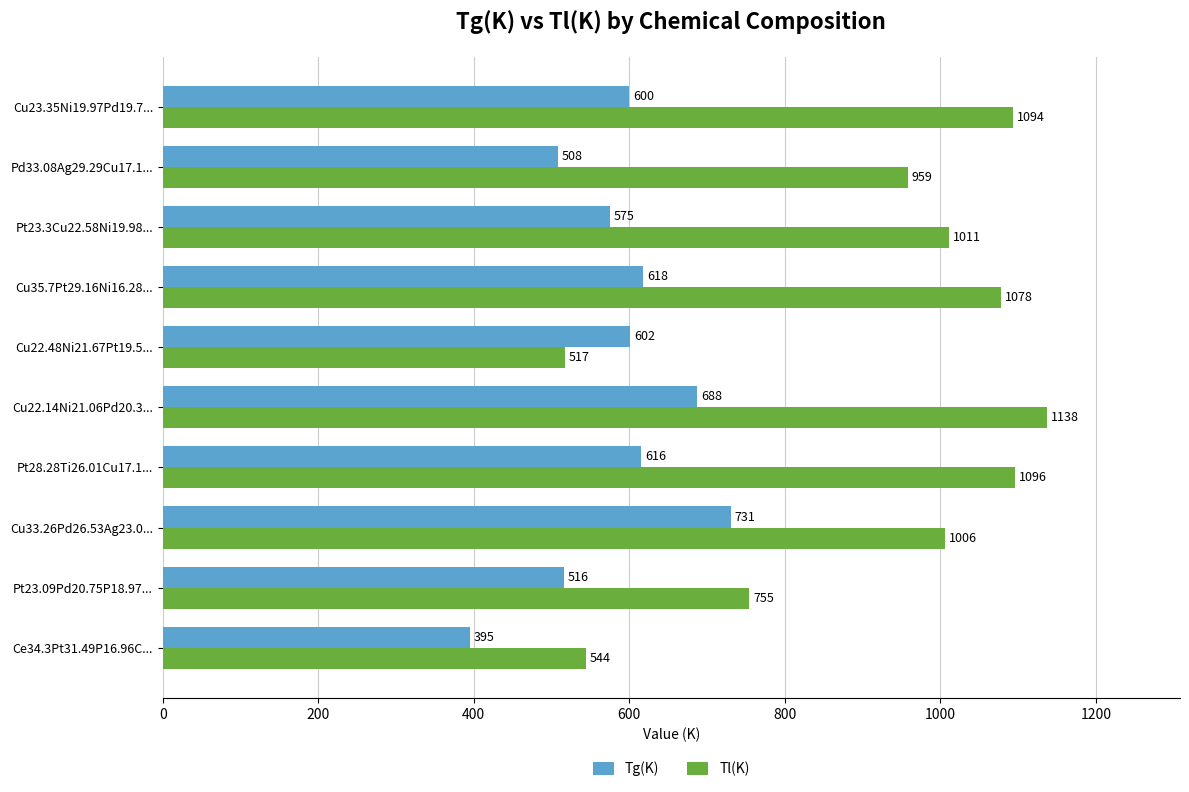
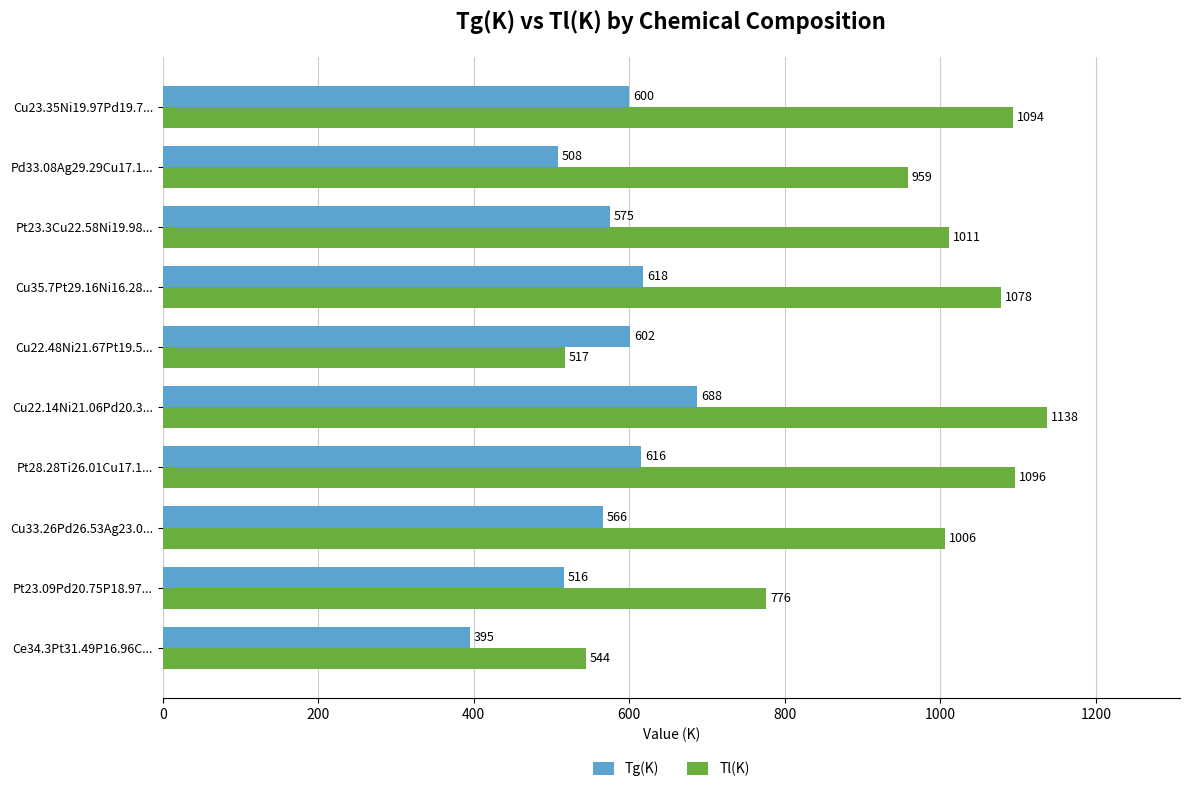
  {
    "Tg(K)": {
      "Cu23.35Ni19.97Pd19.7...": 600,
      "Pd33.08Ag29.29Cu17.1...": 508,
      "Pt23.3Cu22.58Ni19.98...": 575,
      "Cu35.7Pt29.16Ni16.28...": 618,
      "Cu22.48Ni21.67Pt19.5...": 602,
      "Cu22.14Ni21.06Pd20.3...": 688,
      "Pt28.28Ti26.01Cu17.1...": 616,
-     "Cu33.26Pd26.53Ag23.0...": 731,
+     "Cu33.26Pd26.53Ag23.0...": 566,
      "Pt23.09Pd20.75P18.97...": 516,
      "Ce34.3Pt31.49P16.96C...": 395
    },
    "Tl(K)": {
      "Cu23.35Ni19.97Pd19.7...": 1094,
      "Pd33.08Ag29.29Cu17.1...": 959,
      "Pt23.3Cu22.58Ni19.98...": 1011,
      "Cu35.7Pt29.16Ni16.28...": 1078,
      "Cu22.48Ni21.67Pt19.5...": 517,
      "Cu22.14Ni21.06Pd20.3...": 1138,
      "Pt28.28Ti26.01Cu17.1...": 1096,
      "Cu33.26Pd26.53Ag23.0...": 1006,
-     "Pt23.09Pd20.75P18.97...": 755,
+     "Pt23.09Pd20.75P18.97...": 776,
      "Ce34.3Pt31.49P16.96C...": 544
    }
  }
